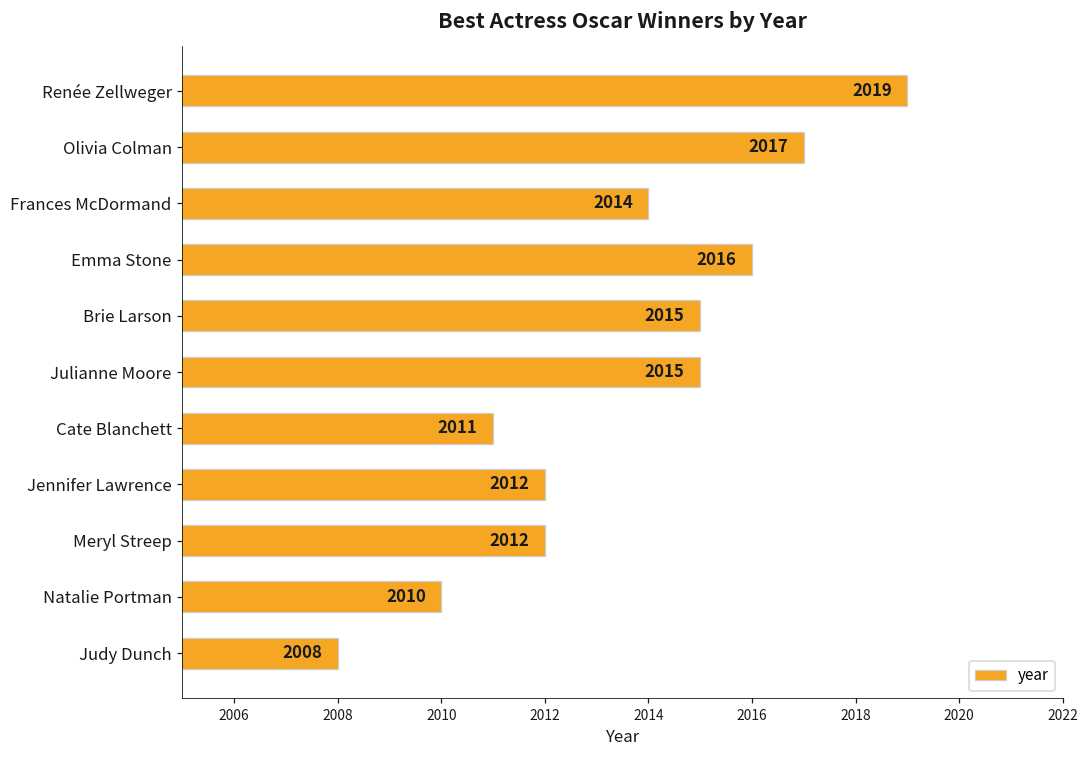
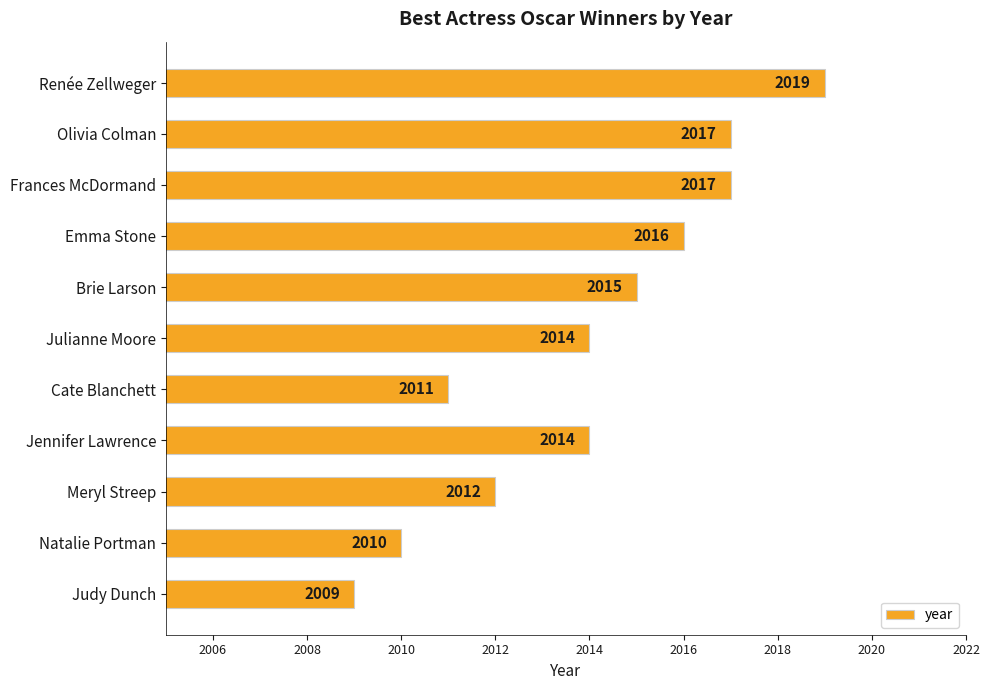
  {
    "Renée Zellweger": 2019,
    "Olivia Colman": 2017,
-   "Frances McDormand": 2014,
+   "Frances McDormand": 2017,
    "Emma Stone": 2016,
    "Brie Larson": 2015,
-   "Julianne Moore": 2015,
+   "Julianne Moore": 2014,
    "Cate Blanchett": 2011,
-   "Jennifer Lawrence": 2012,
+   "Jennifer Lawrence": 2014,
    "Meryl Streep": 2012,
    "Natalie Portman": 2010,
-   "Judy Dunch": 2008
+   "Judy Dunch": 2009
  }
